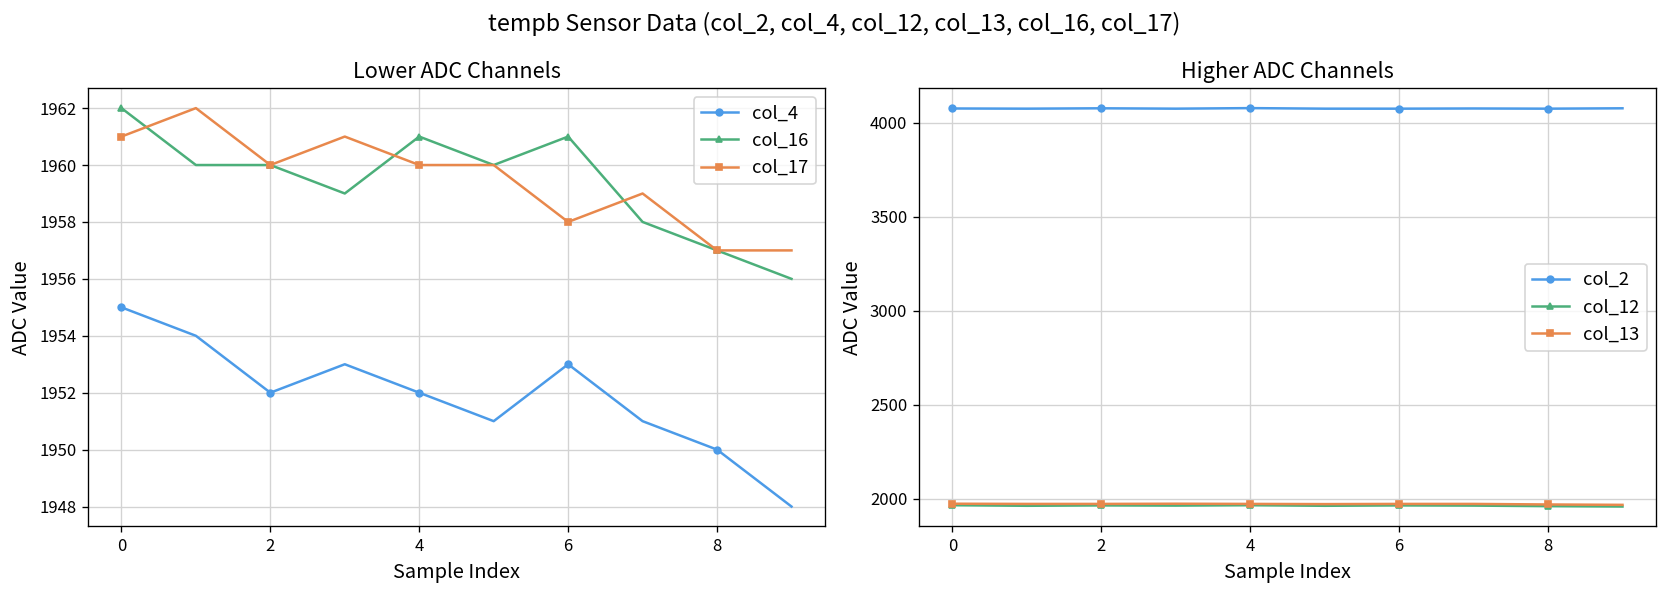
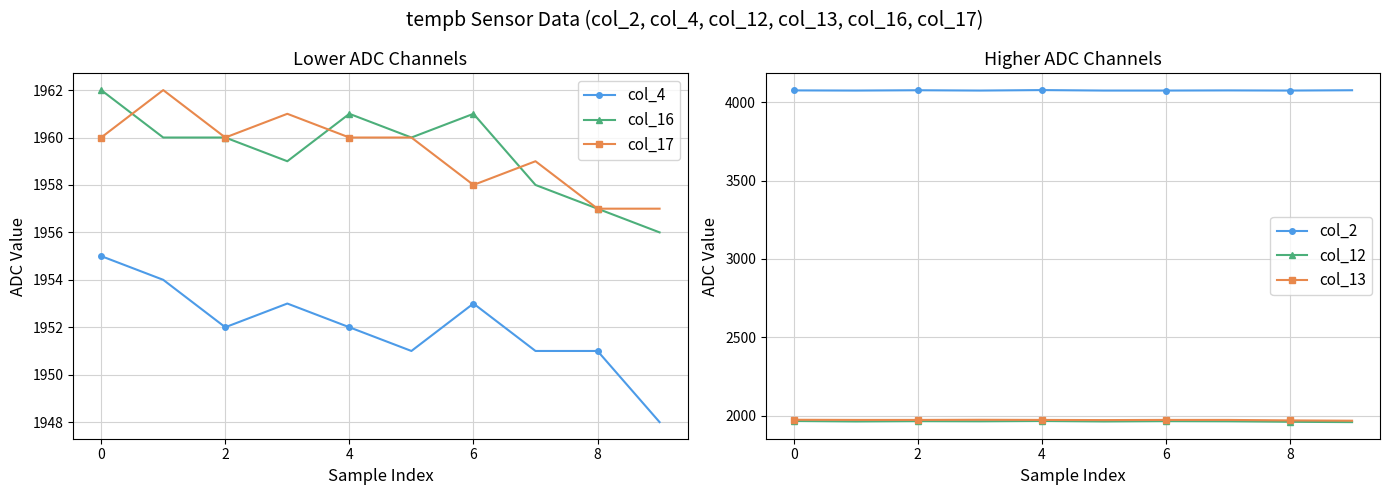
  {
    "Lower ADC Channels": {
      "col_4": {
        "0": 1955,
        "2": 1952,
        "4": 1952,
        "6": 1953,
-       "8": 1950
+       "8": 1951
      },
      "col_16": {
        "0": 1962,
        "4": 1961,
        "6": 1961
      },
      "col_17": {
-       "0": 1961,
+       "0": 1960,
        "4": 1960,
        "6": 1958
      }
    },
    "Higher ADC Channels": {
      "col_2": {
        "0": 4080,
        "2": 4080,
        "4": 4080,
        "6": 4080,
        "8": 4080
      }
    }
  }
